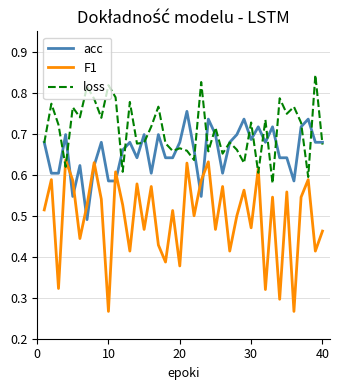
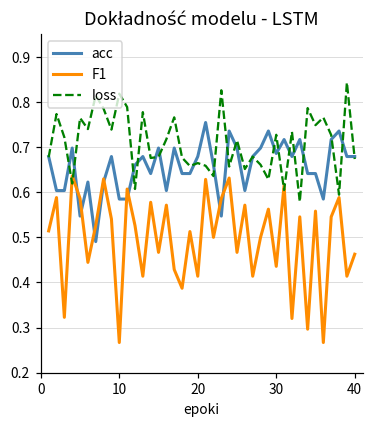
  {
    "acc": {
      "10": 0.58,
      "20": 0.68,
      "30": 0.69
    },
    "F1": {
      "10": 0.27,
-     "20": 0.38,
-     "30": 0.47,
+     "20": 0.41,
+     "30": 0.44,
      "40": 0.46
    },
    "loss": {
      "20": 0.66,
      "30": 0.73
    }
  }
